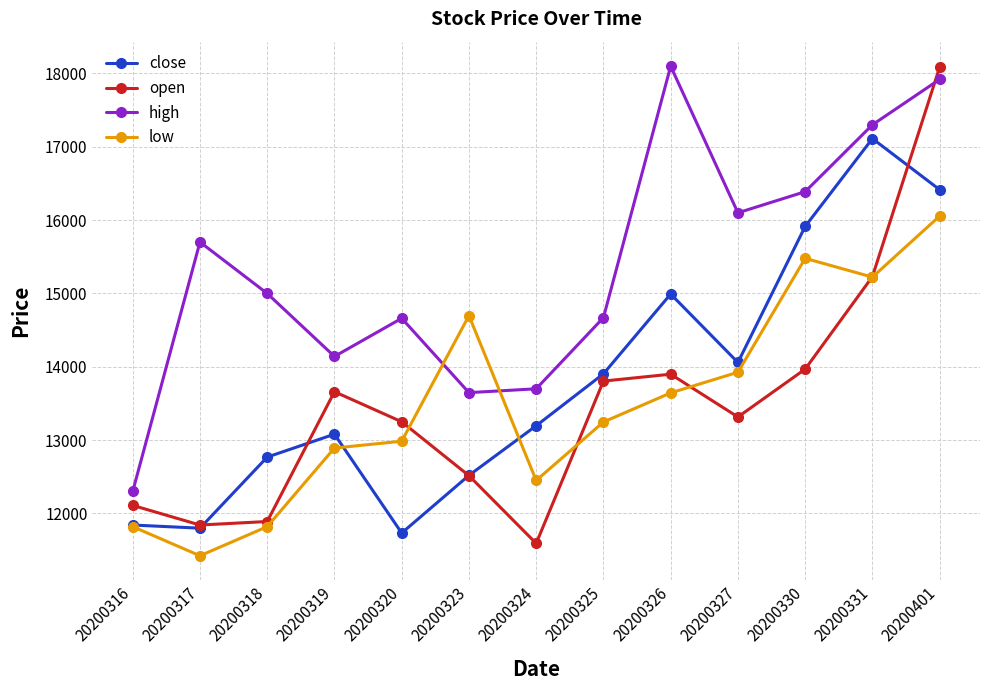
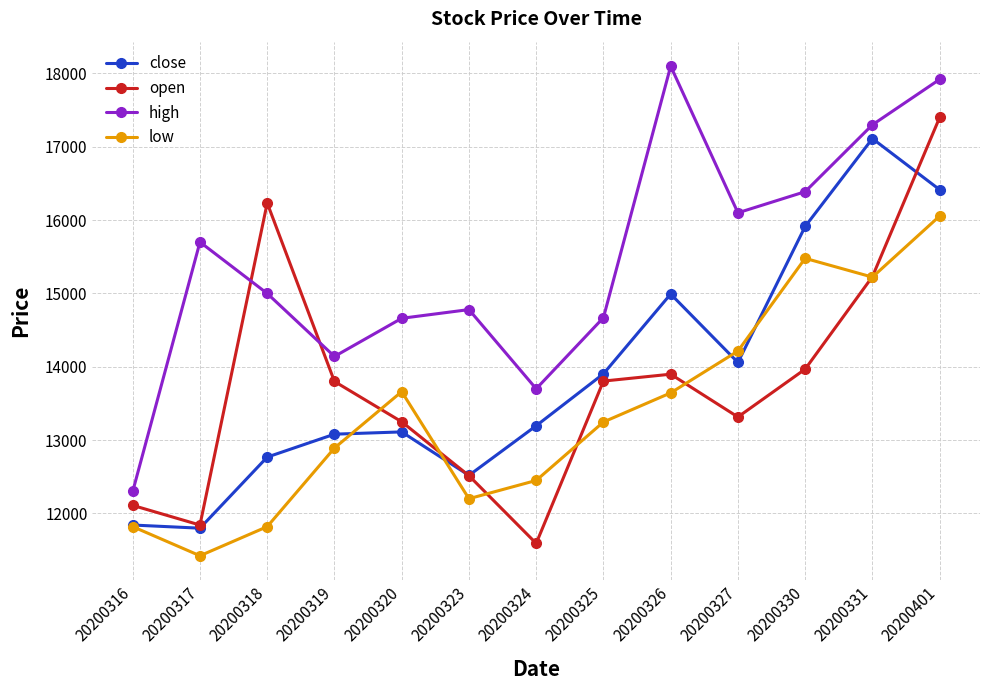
  {
    "close": {
      "20200317": 11800,
      "20200318": 12800,
      "20200319": 13100,
-     "20200320": 11700,
+     "20200320": 13100,
      "20200324": 13200,
      "20200325": 13900,
      "20200326": 15000,
      "20200327": 14100,
      "20200330": 15900,
      "20200331": 17100,
      "20200401": 16400
    },
    "open": {
      "20200316": 12100,
      "20200317": 11800,
-     "20200318": 11900,
-     "20200319": 13700,
+     "20200318": 16200,
+     "20200319": 13800,
      "20200320": 13300,
      "20200324": 11600,
      "20200325": 13800,
      "20200326": 13900,
      "20200327": 13300,
      "20200330": 14000,
-     "20200401": 18100
+     "20200401": 17400
    },
    "high": {
      "20200316": 12300,
      "20200317": 15700,
      "20200318": 15000,
      "20200319": 14100,
      "20200320": 14700,
-     "20200323": 13600,
+     "20200323": 14800,
      "20200324": 13700,
      "20200325": 14700,
      "20200326": 18100,
      "20200327": 16100,
      "20200330": 16400,
      "20200331": 17300,
      "20200401": 17900
    },
    "low": {
      "20200317": 11400,
      "20200318": 11800,
      "20200319": 12900,
-     "20200320": 13000,
-     "20200323": 14700,
+     "20200320": 13700,
+     "20200323": 12200,
      "20200324": 12500,
      "20200325": 13200,
      "20200326": 13600,
-     "20200327": 13900,
+     "20200327": 14200,
      "20200330": 15500,
      "20200401": 16100
    }
  }
